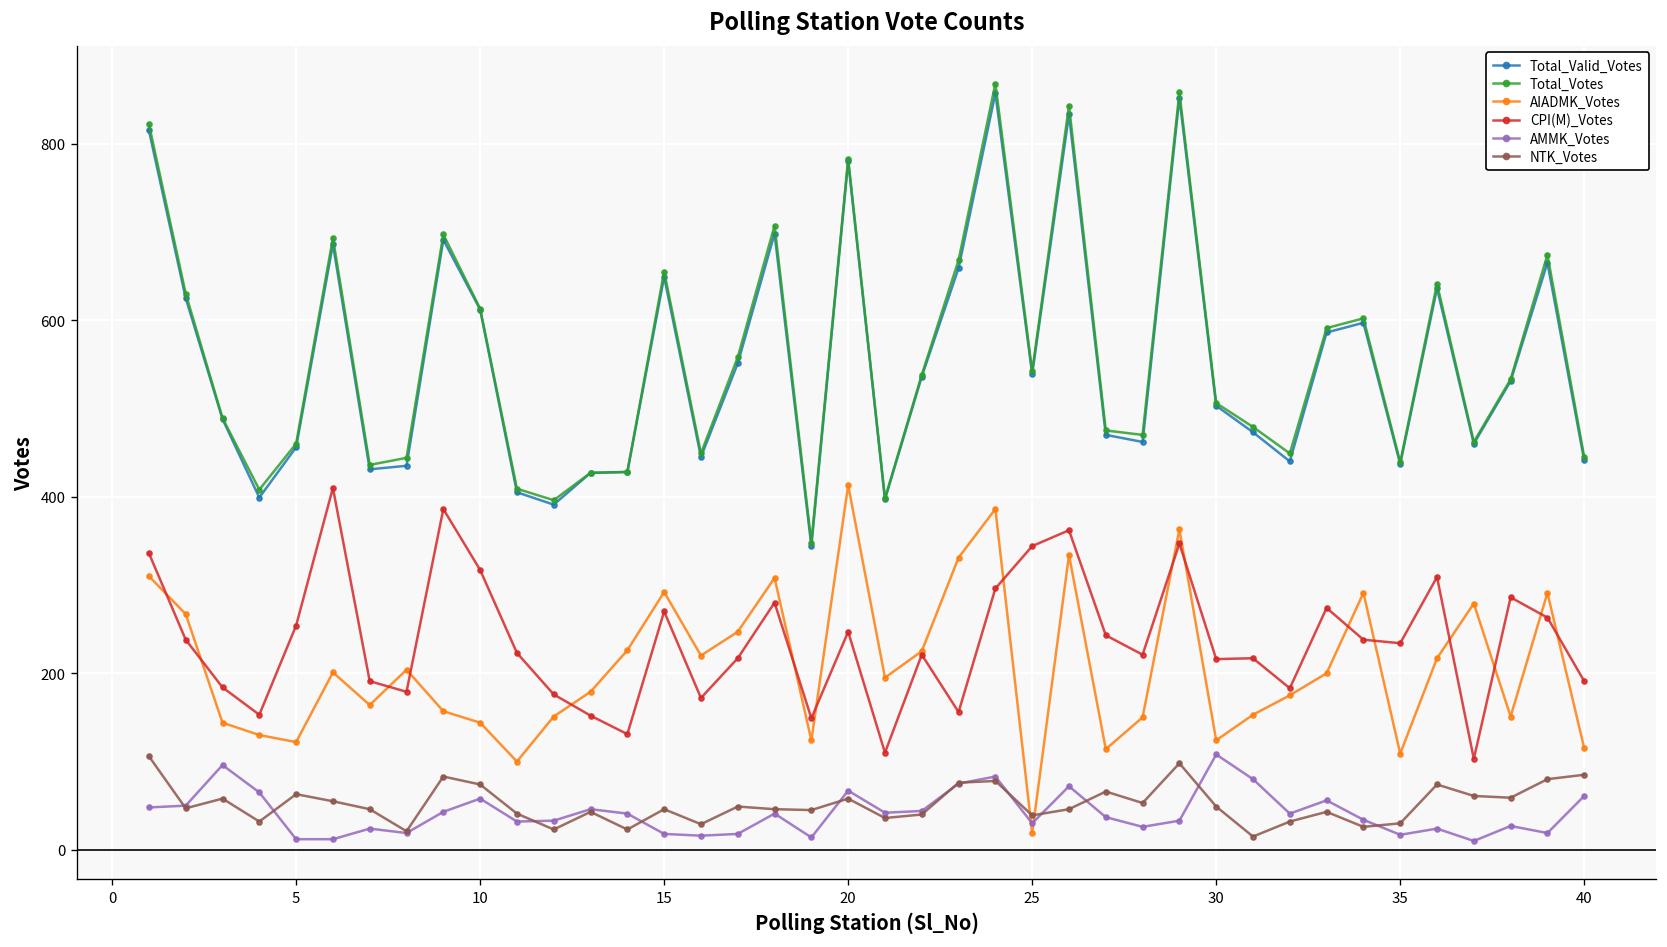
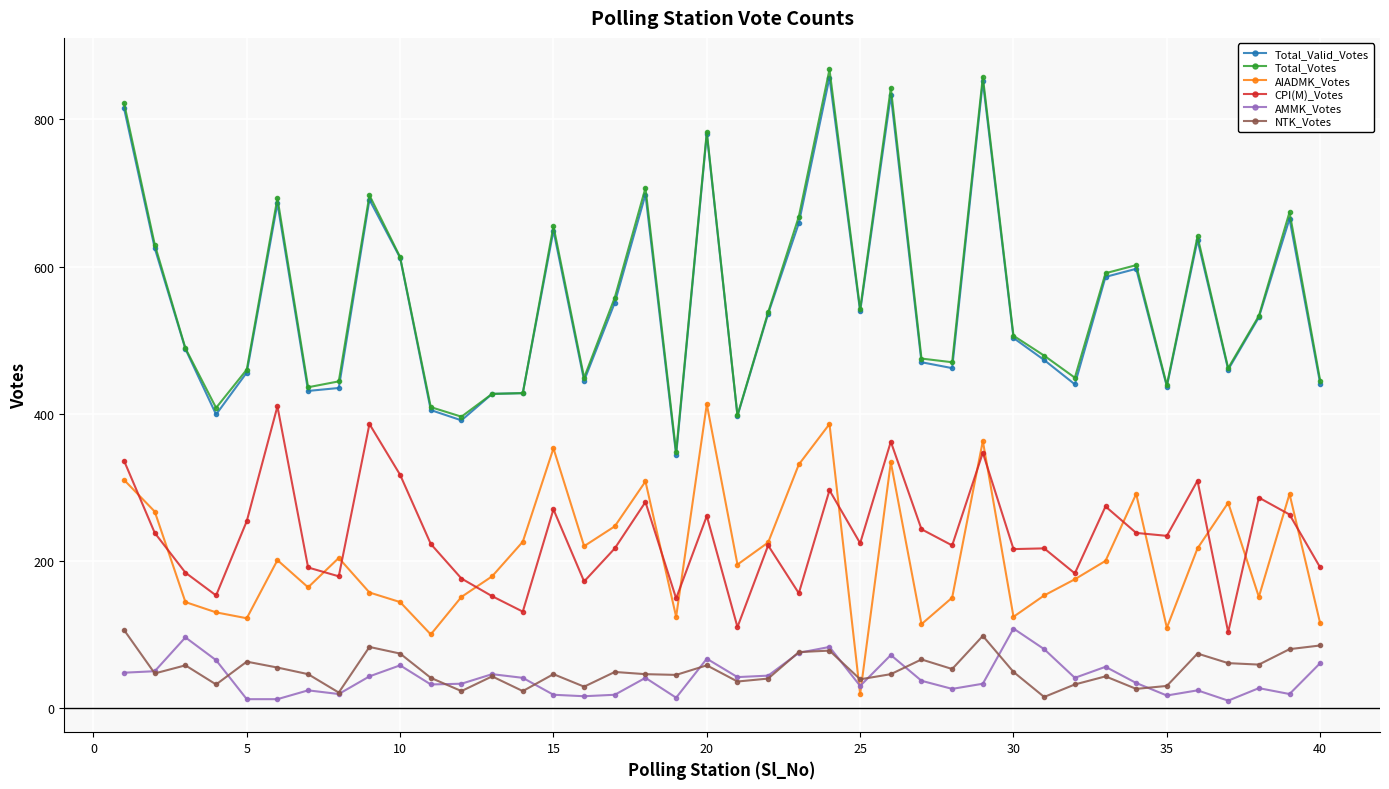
  {
    "Total_Valid_Votes": {
      "5": 460,
      "15": 650,
      "40": 440
    },
    "Total_Votes": {
      "5": 460,
      "15": 660,
      "40": 450
    },
    "AIADMK_Votes": {
      "5": 120,
      "10": 140,
-     "15": 290,
+     "15": 350,
      "20": 410,
      "25": 20,
      "30": 120,
      "35": 110,
      "40": 120
    },
    "CPI(M)_Votes": {
      "5": 250,
      "10": 320,
      "15": 270,
-     "20": 250,
-     "25": 340,
+     "20": 260,
+     "25": 220,
      "30": 220,
      "35": 230,
      "40": 190
    },
    "AMMK_Votes": {
      "5": 10,
      "10": 60,
      "15": 20,
      "20": 70,
      "25": 30,
      "30": 110,
      "35": 20,
      "40": 60
    },
    "NTK_Votes": {
      "5": 60,
      "10": 70,
      "15": 50,
      "20": 60,
      "25": 40,
      "30": 50,
      "35": 30,
      "40": 90
    }
  }
